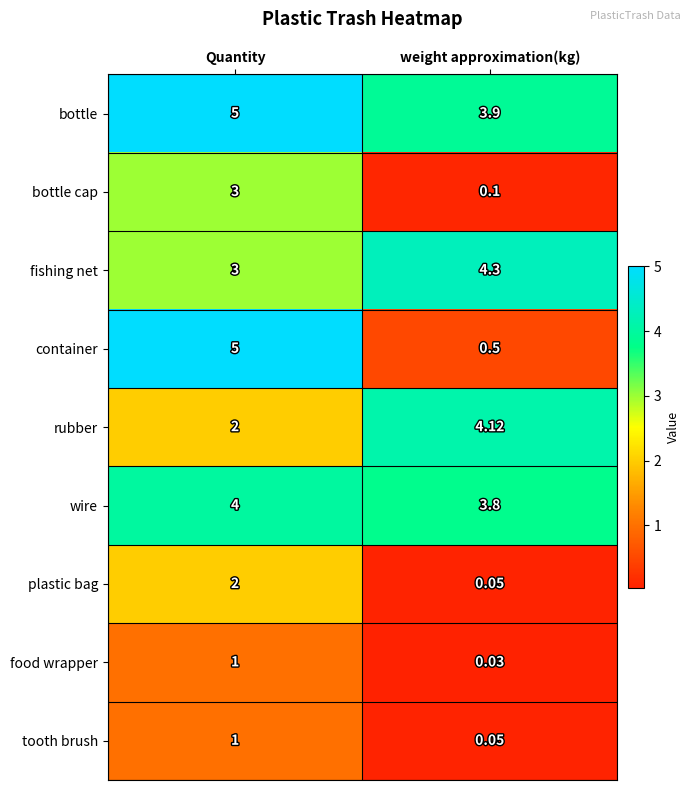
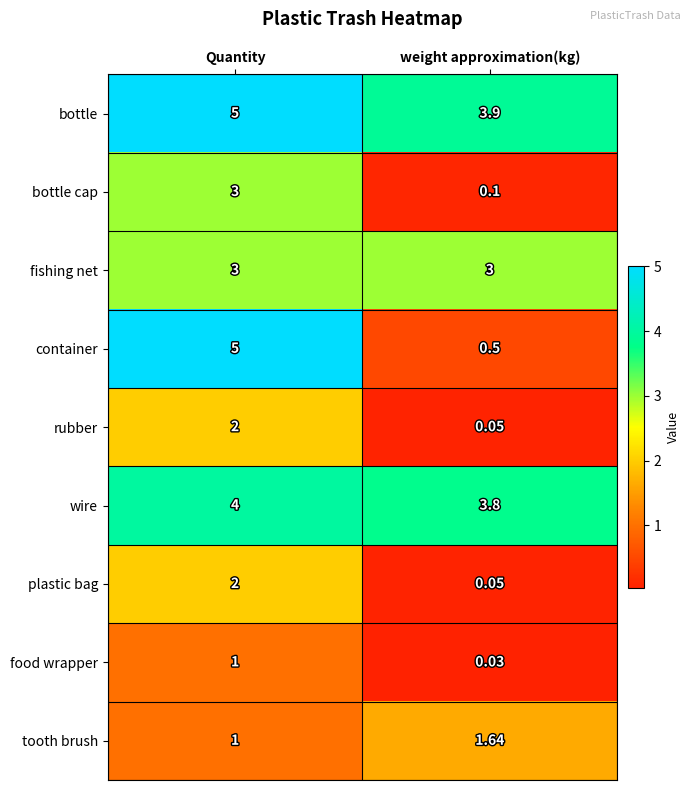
  {
    "bottle": {
      "Quantity": 5,
      "weight approximation(kg)": 3.9
    },
    "bottle cap": {
      "Quantity": 3,
      "weight approximation(kg)": 0.1
    },
    "fishing net": {
      "Quantity": 3,
-     "weight approximation(kg)": 4.3
+     "weight approximation(kg)": 3
    },
    "container": {
      "Quantity": 5,
      "weight approximation(kg)": 0.5
    },
    "rubber": {
      "Quantity": 2,
-     "weight approximation(kg)": 4.12
+     "weight approximation(kg)": 0.05
    },
    "wire": {
      "Quantity": 4,
      "weight approximation(kg)": 3.8
    },
    "plastic bag": {
      "Quantity": 2,
      "weight approximation(kg)": 0.05
    },
    "food wrapper": {
      "Quantity": 1,
      "weight approximation(kg)": 0.03
    },
    "tooth brush": {
      "Quantity": 1,
-     "weight approximation(kg)": 0.05
+     "weight approximation(kg)": 1.64
    }
  }
